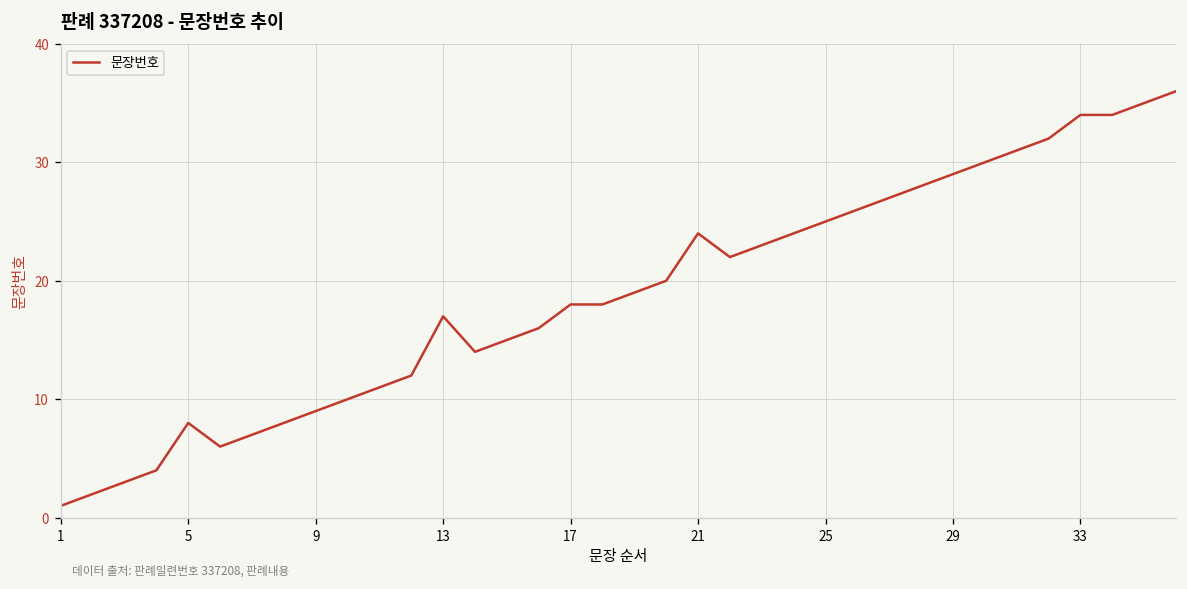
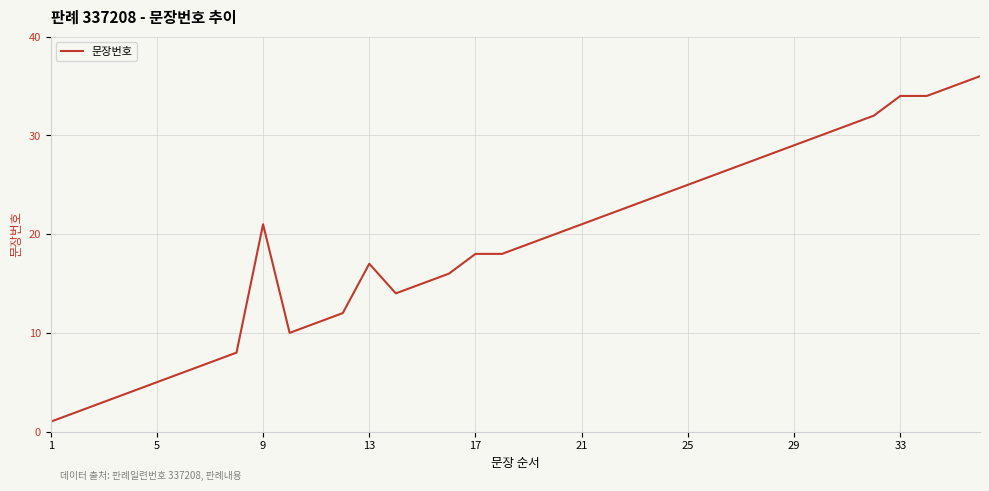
  {
    "1": 1,
-   "5": 8,
-   "9": 9,
+   "5": 5,
+   "9": 21,
    "13": 17,
    "17": 18,
-   "21": 24,
+   "21": 21,
    "25": 25,
    "29": 29,
    "33": 34
  }
